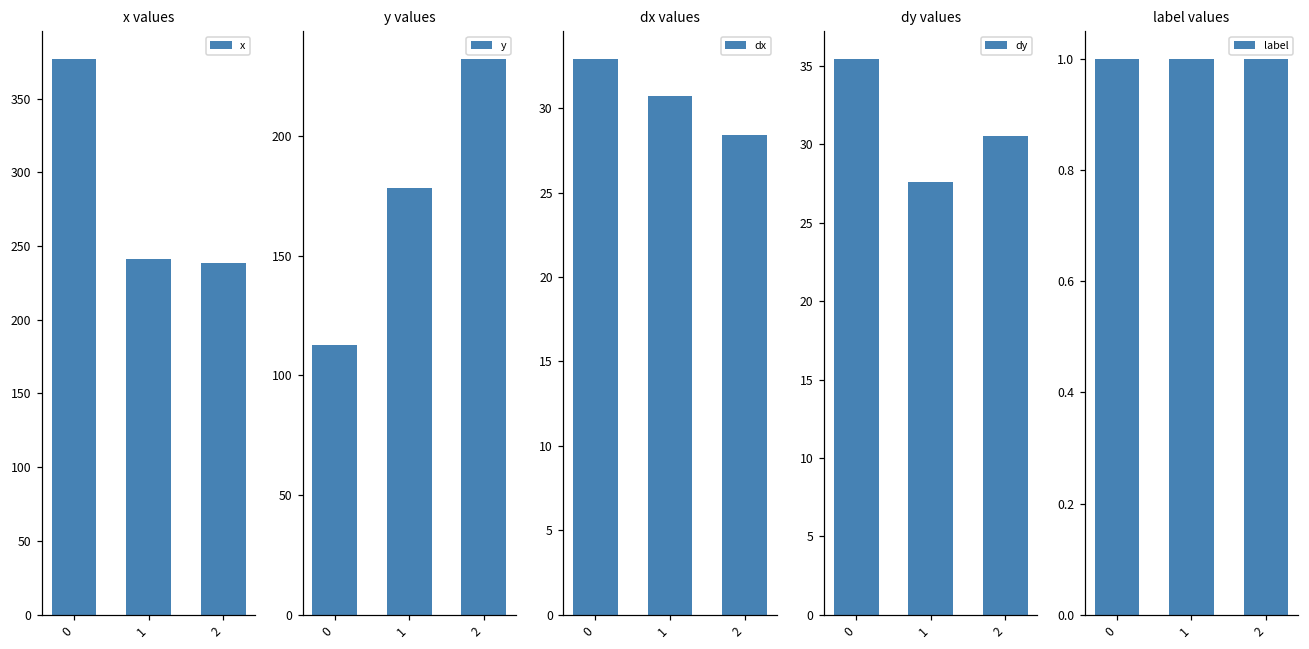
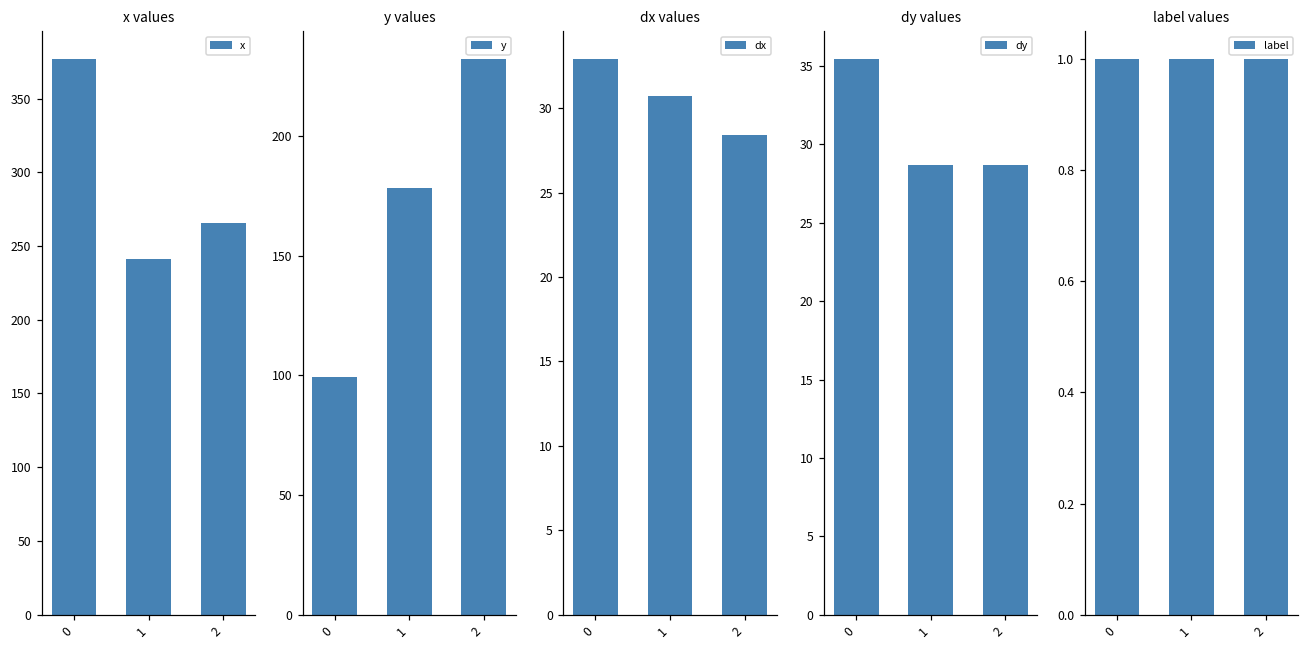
  {
    "x values": {
      "0": 377,
      "1": 241,
-     "2": 238
+     "2": 266
    },
    "y values": {
-     "0": 113,
+     "0": 99,
      "1": 178,
      "2": 232
    },
    "dx values": {
      "0": 32.9,
      "1": 30.7,
      "2": 28.4
    },
    "dy values": {
      "0": 35.5,
-     "1": 27.6,
-     "2": 30.5
+     "1": 28.7,
+     "2": 28.7
    },
    "label values": {
      "0": 1.00,
      "1": 1.00,
      "2": 1.00
    }
  }
